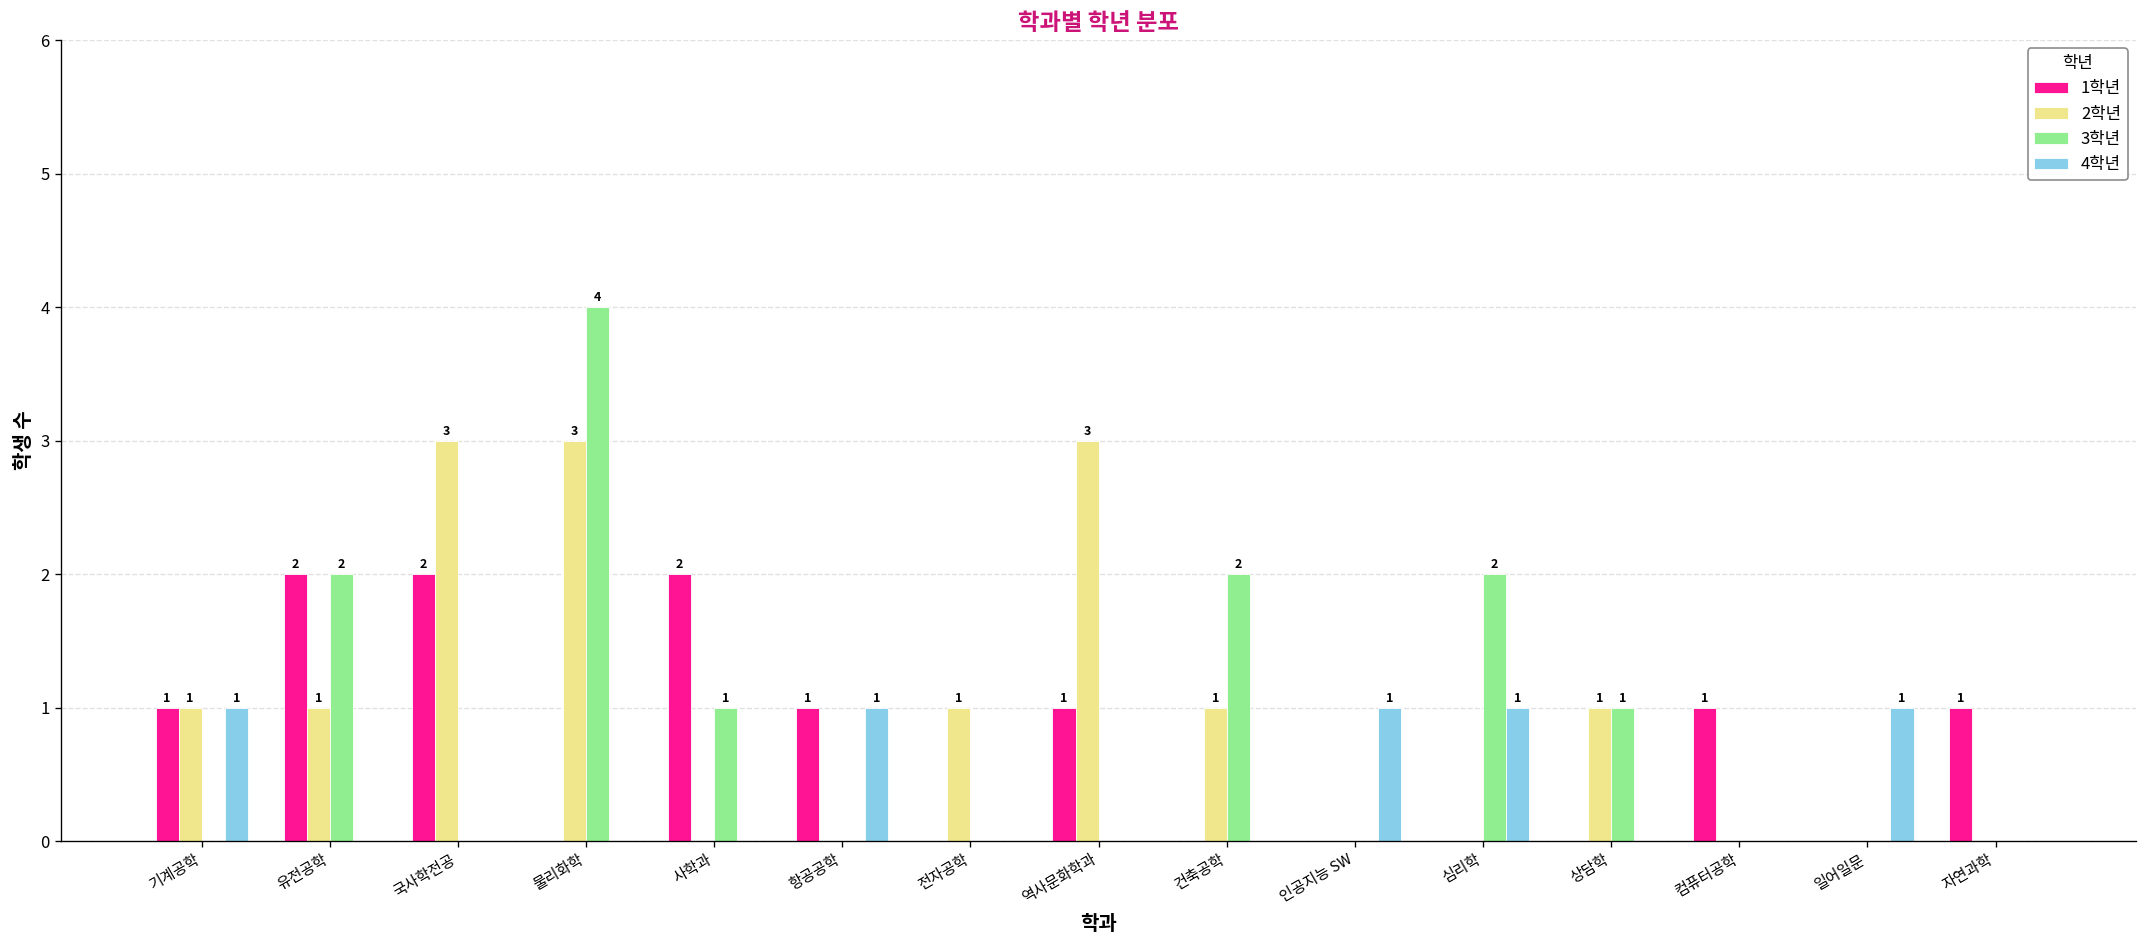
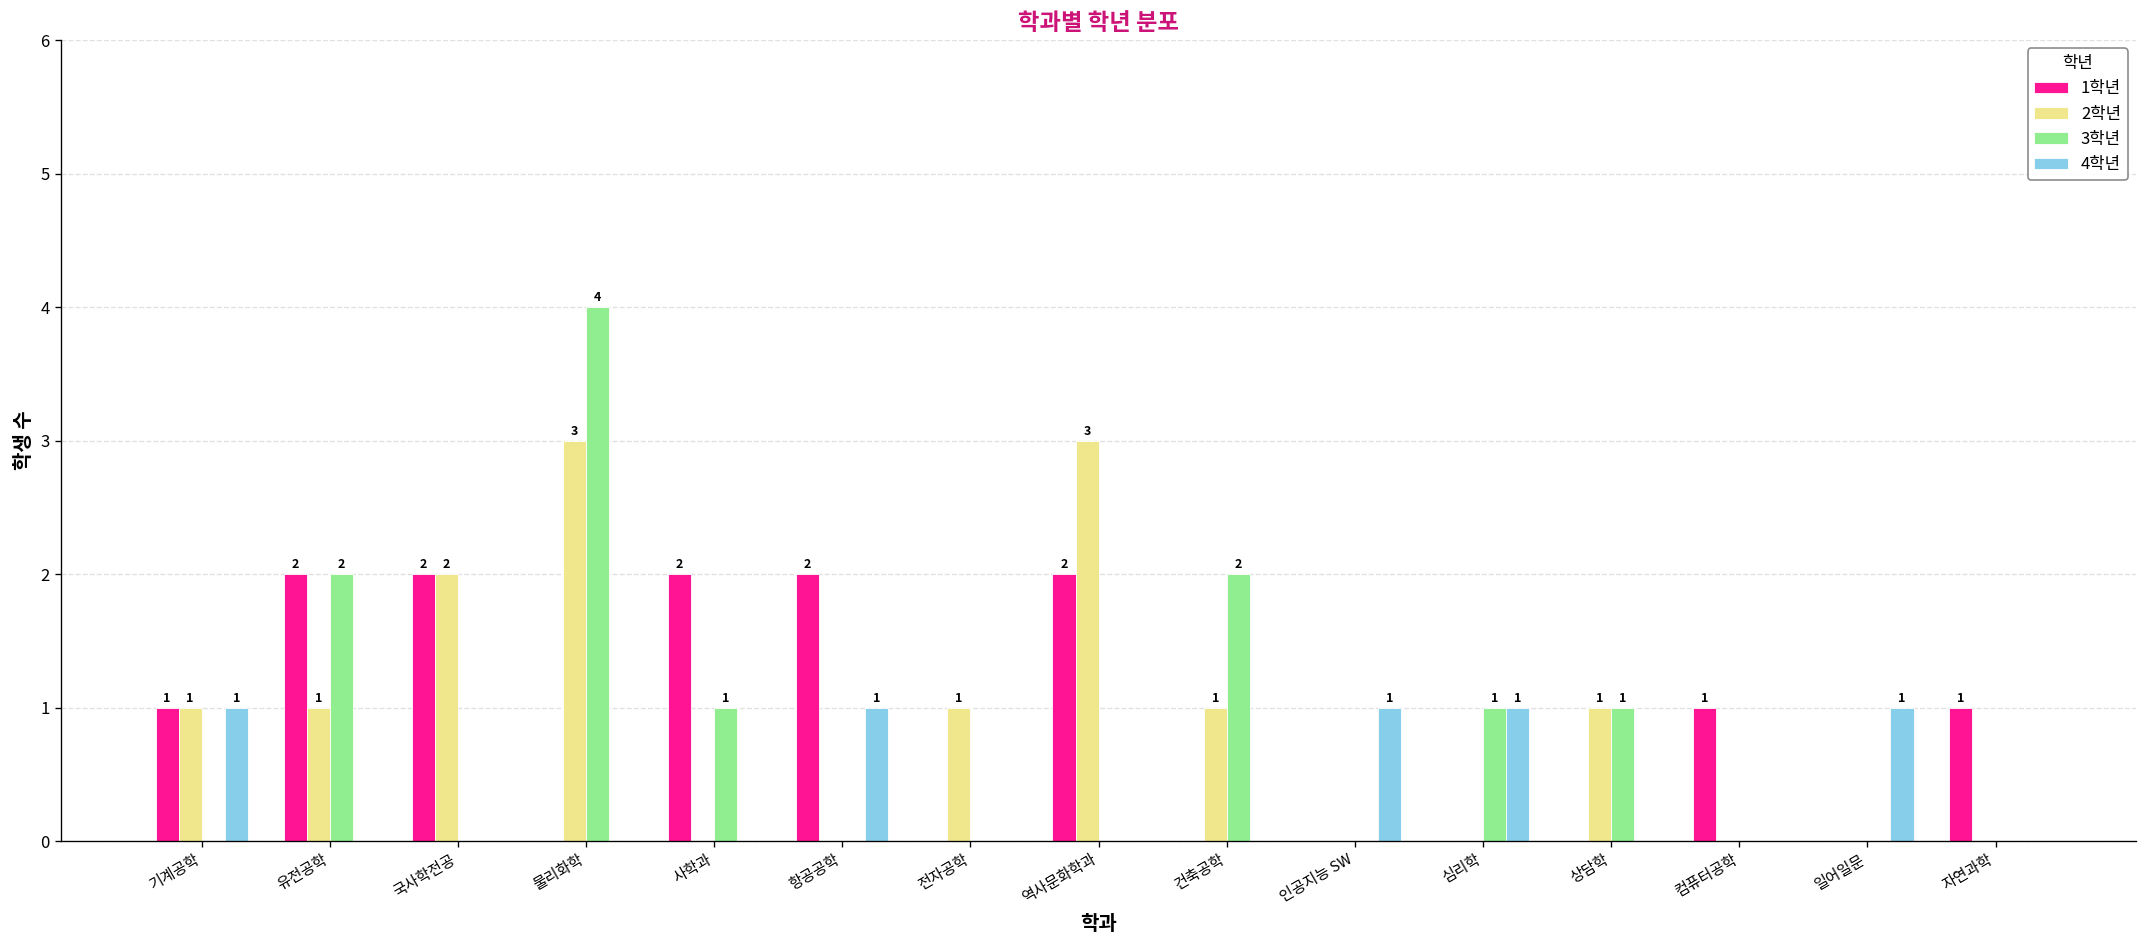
  {
    "1학년": {
      "기계공학": 1,
      "유전공학": 2,
      "국사학전공": 2,
      "사학과": 2,
-     "항공공학": 1,
-     "역사문화학과": 1,
+     "항공공학": 2,
+     "역사문화학과": 2,
      "컴퓨터공학": 1,
      "자연과학": 1
    },
    "2학년": {
      "기계공학": 1,
      "유전공학": 1,
-     "국사학전공": 3,
+     "국사학전공": 2,
      "물리화학": 3,
      "전자공학": 1,
      "역사문화학과": 3,
      "건축공학": 1,
      "상담학": 1
    },
    "3학년": {
      "유전공학": 2,
      "물리화학": 4,
      "사학과": 1,
      "건축공학": 2,
-     "심리학": 2,
+     "심리학": 1,
      "상담학": 1
    },
    "4학년": {
      "기계공학": 1,
      "항공공학": 1,
      "인공지능 SW": 1,
      "심리학": 1,
      "일어일문": 1
    }
  }
